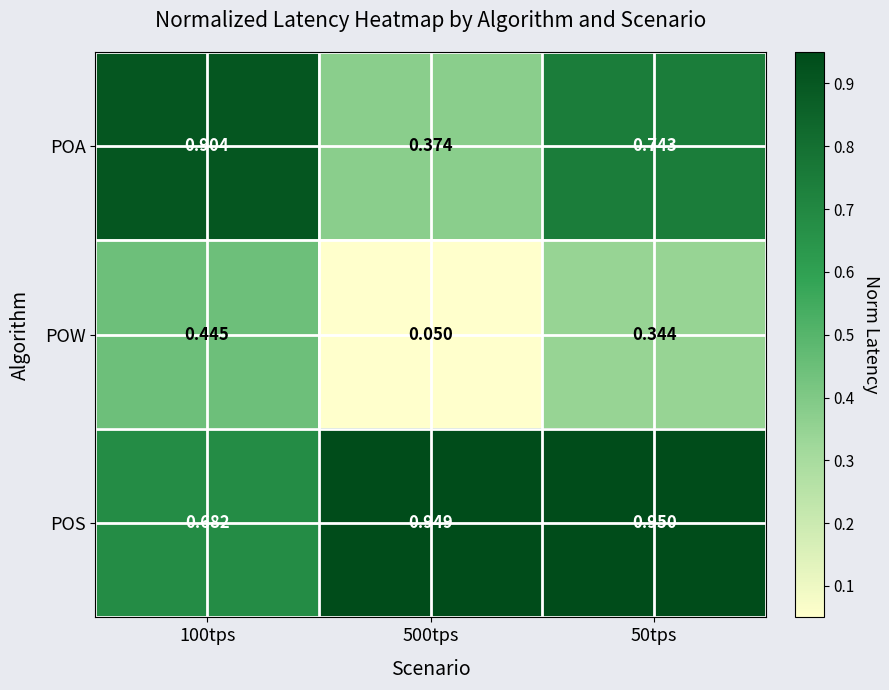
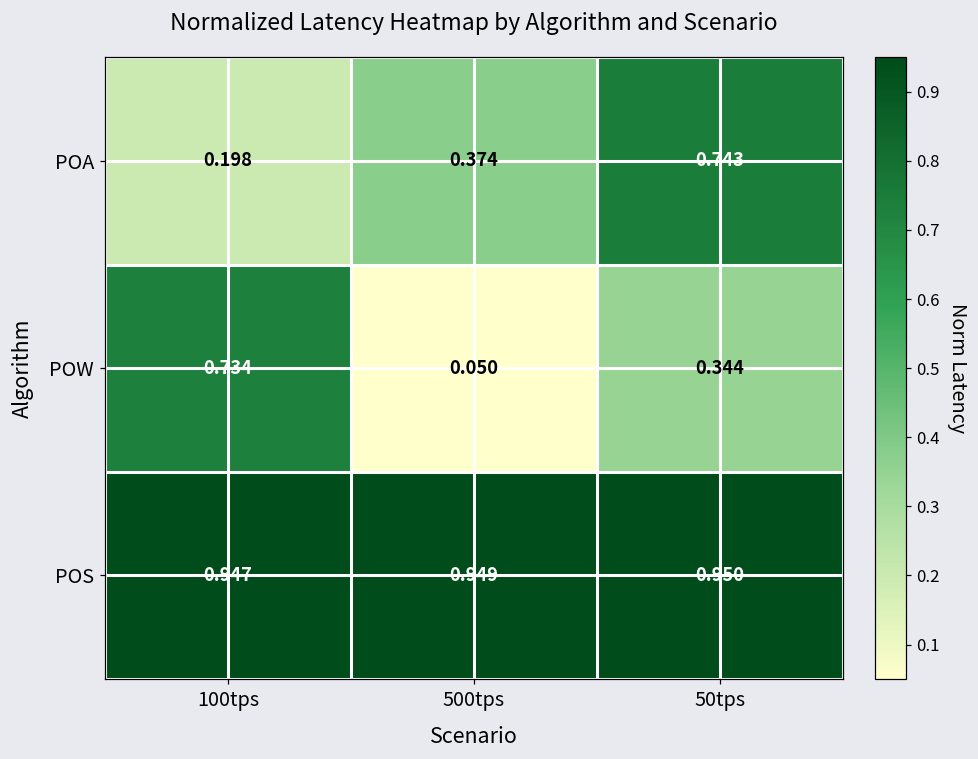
  {
    "POA": {
-     "100tps": 0.904,
+     "100tps": 0.198,
      "500tps": 0.374,
      "50tps": 0.743
    },
    "POW": {
-     "100tps": 0.445,
+     "100tps": 0.734,
      "500tps": 0.050,
      "50tps": 0.344
    },
    "POS": {
-     "100tps": 0.682,
+     "100tps": 0.947,
      "500tps": 0.949,
      "50tps": 0.950
    }
  }
